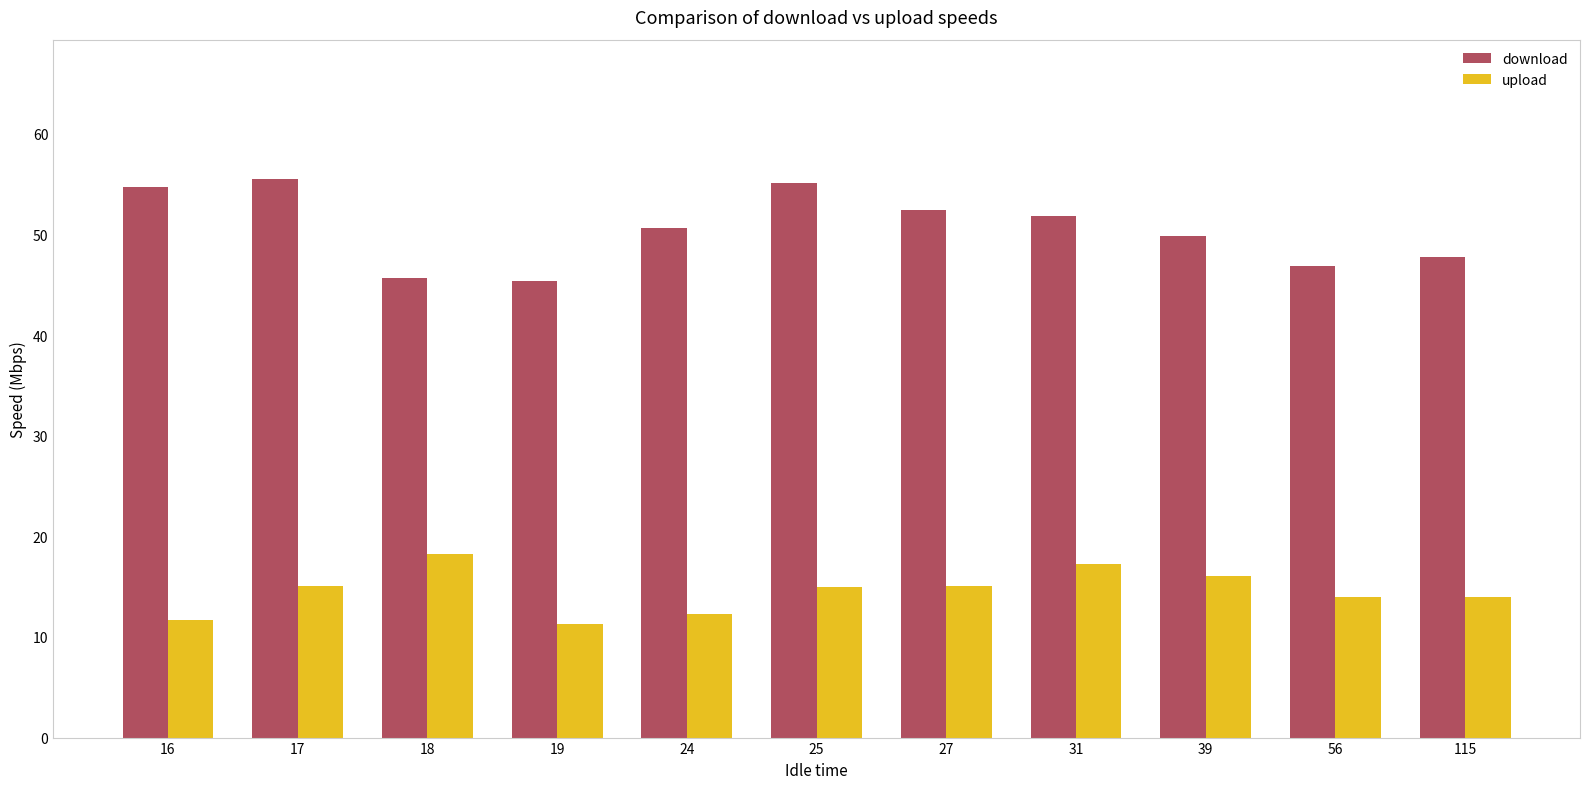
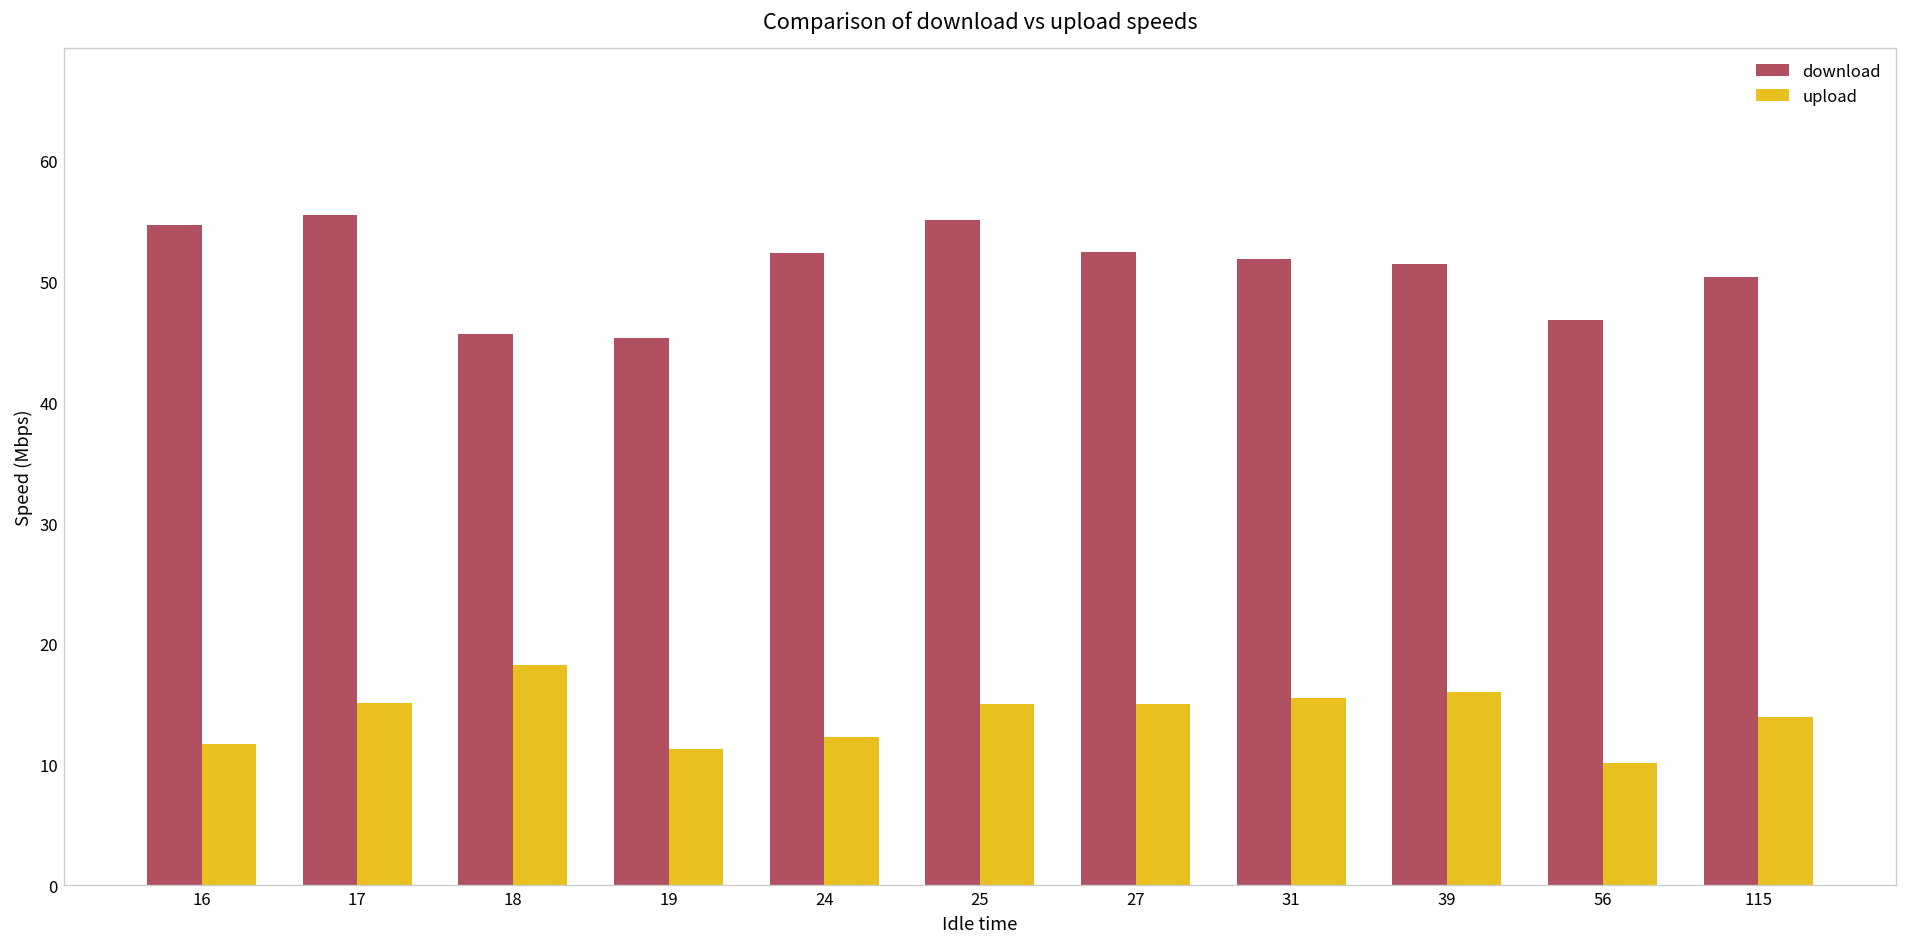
  {
    "download": {
      "16": 54.7,
      "17": 55.5,
      "18": 45.7,
      "19": 45.3,
-     "24": 50.6,
+     "24": 52.4,
      "25": 55.1,
      "27": 52.4,
      "31": 51.8,
-     "39": 49.9,
+     "39": 51.5,
      "56": 46.8,
-     "115": 47.7
+     "115": 50.4
    },
    "upload": {
      "16": 11.7,
      "17": 15.1,
      "18": 18.3,
      "19": 11.3,
      "24": 12.3,
      "25": 15.0,
      "27": 15.1,
-     "31": 17.3,
+     "31": 15.6,
      "39": 16.0,
-     "56": 13.9,
+     "56": 10.2,
      "115": 14.0
    }
  }
